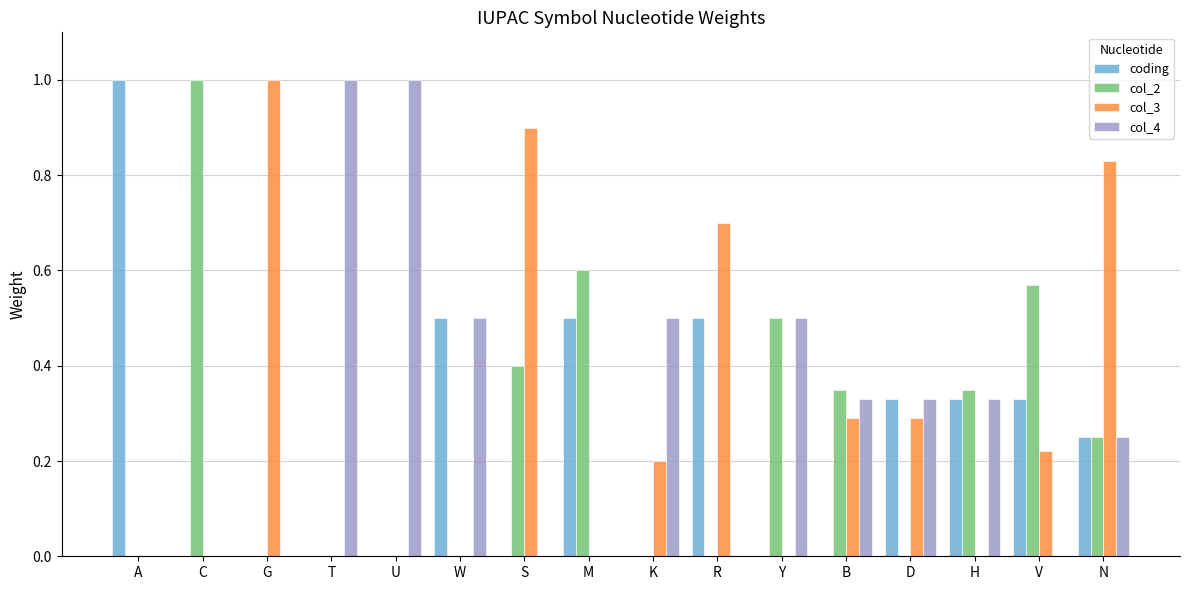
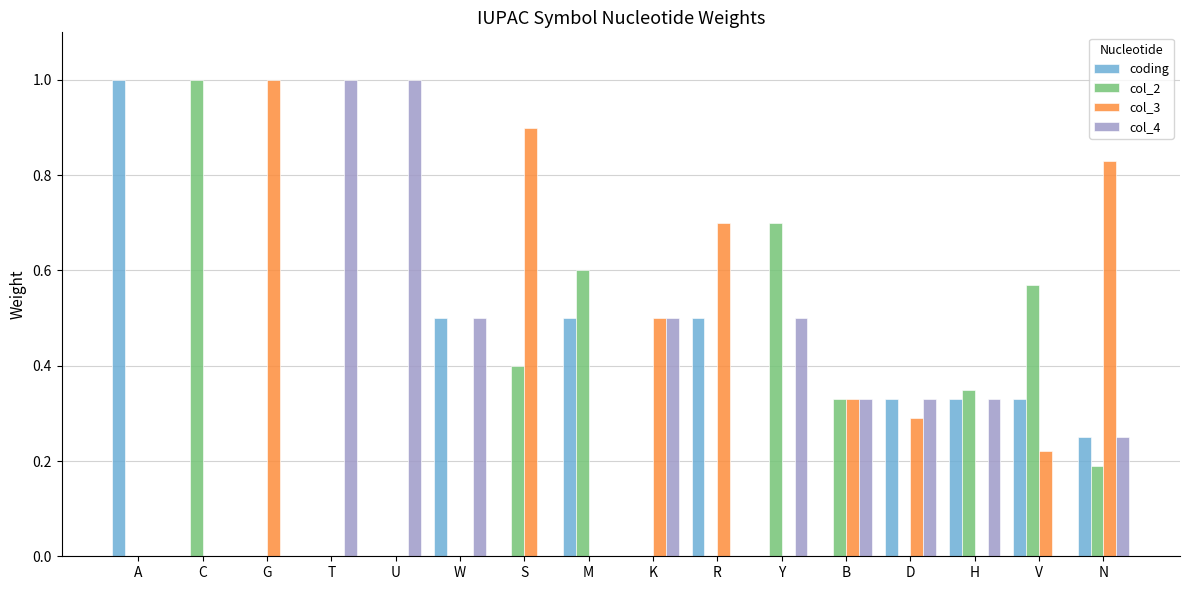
  {
    "col_2": {
      "A": 0.00,
      "C": 1.00,
      "G": 0.00,
      "T": 0.00,
      "U": 0.00,
      "W": 0.00,
      "S": 0.40,
      "M": 0.60,
      "K": 0.00,
      "R": 0.00,
-     "Y": 0.5,
-     "B": 0.35,
+     "Y": 0.7,
+     "B": 0.33,
      "D": 0.00,
      "H": 0.35,
      "V": 0.57,
-     "N": 0.25
+     "N": 0.19
    },
    "col_3": {
      "A": 0.00,
      "C": 0.00,
      "G": 1.00,
      "T": 0.00,
      "U": 0.00,
      "W": 0.00,
      "S": 0.90,
      "M": 0.00,
-     "K": 0.2,
+     "K": 0.5,
      "R": 0.70,
      "Y": 0.00,
-     "B": 0.29,
+     "B": 0.33,
      "D": 0.29,
      "H": 0.00,
      "V": 0.22,
      "N": 0.83
    }
  }
